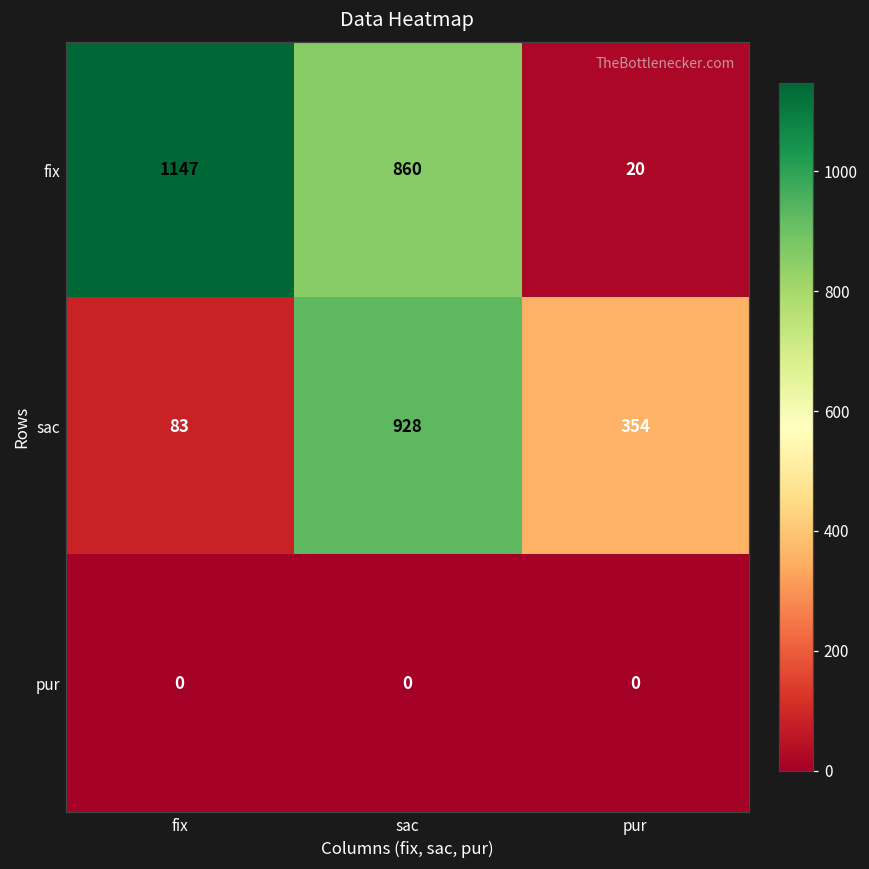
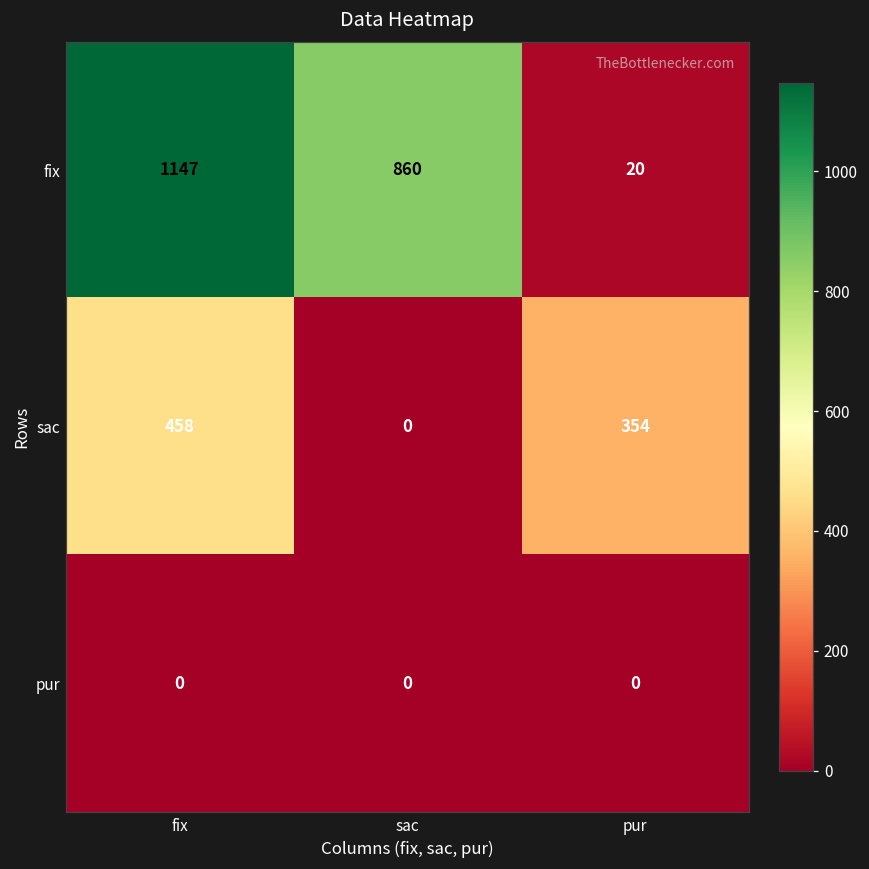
  {
    "fix": {
      "fix": 1147,
      "sac": 860
    },
    "sac": {
-     "fix": 83,
-     "sac": 928,
+     "fix": 458,
+     "sac": 0,
      "pur": 354
    },
    "pur": {
      "fix": 0,
      "sac": 0,
      "pur": 0
    }
  }
